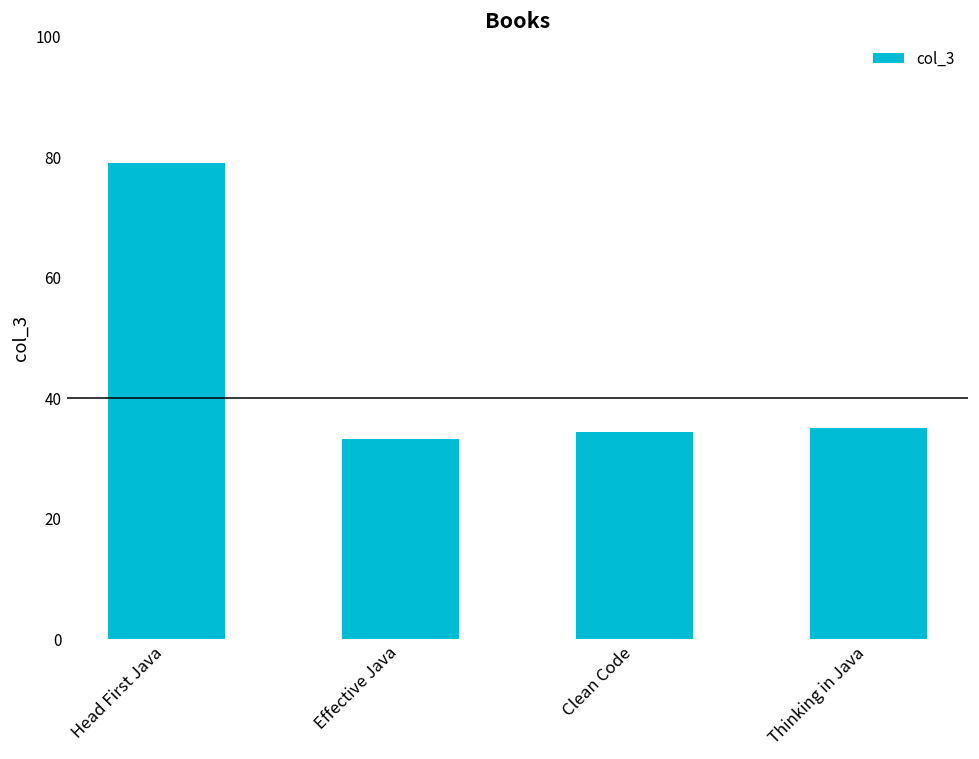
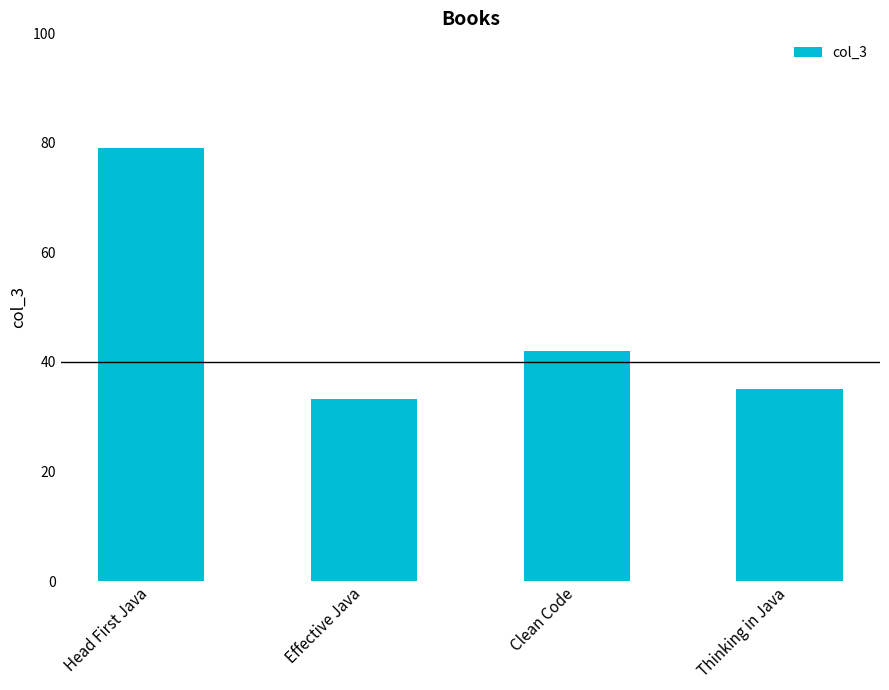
  {
    "Head First Java": 79,
    "Effective Java": 33,
-   "Clean Code": 34,
+   "Clean Code": 42,
    "Thinking in Java": 35
  }
